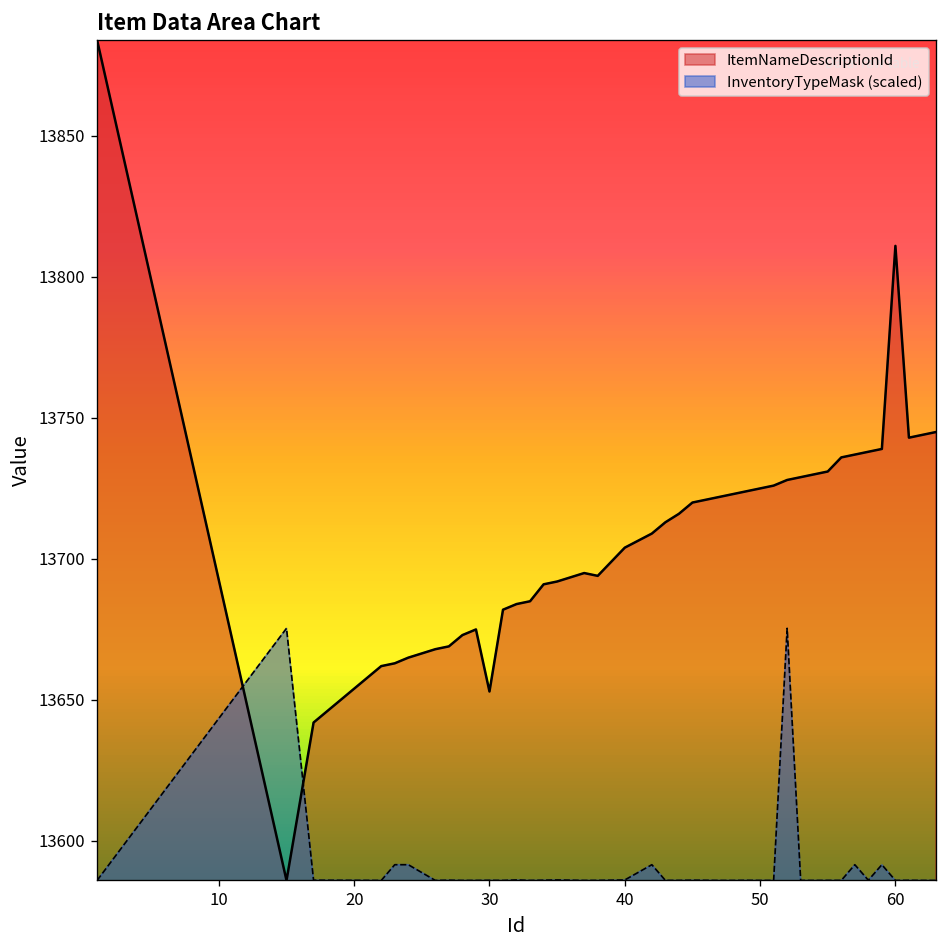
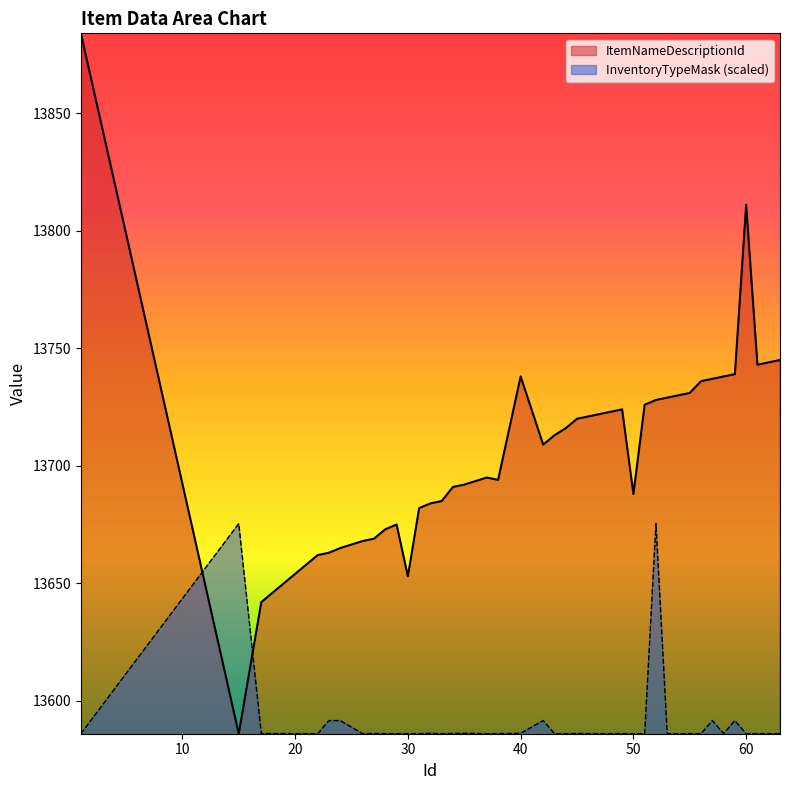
  {
    "ItemNameDescriptionId": {
      "30": 13653,
-     "40": 13704,
-     "50": 13725,
+     "40": 13738,
+     "50": 13688,
      "60": 13811
    },
    "InventoryTypeMask (scaled)": {
      "30": 13586,
      "40": 13586,
      "50": 13586,
      "60": 13586
    }
  }
